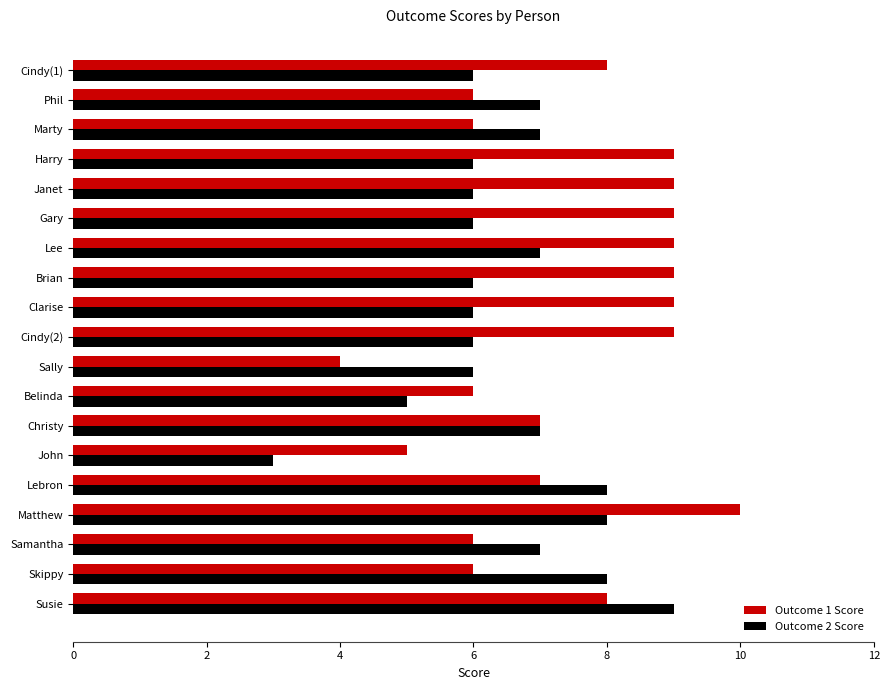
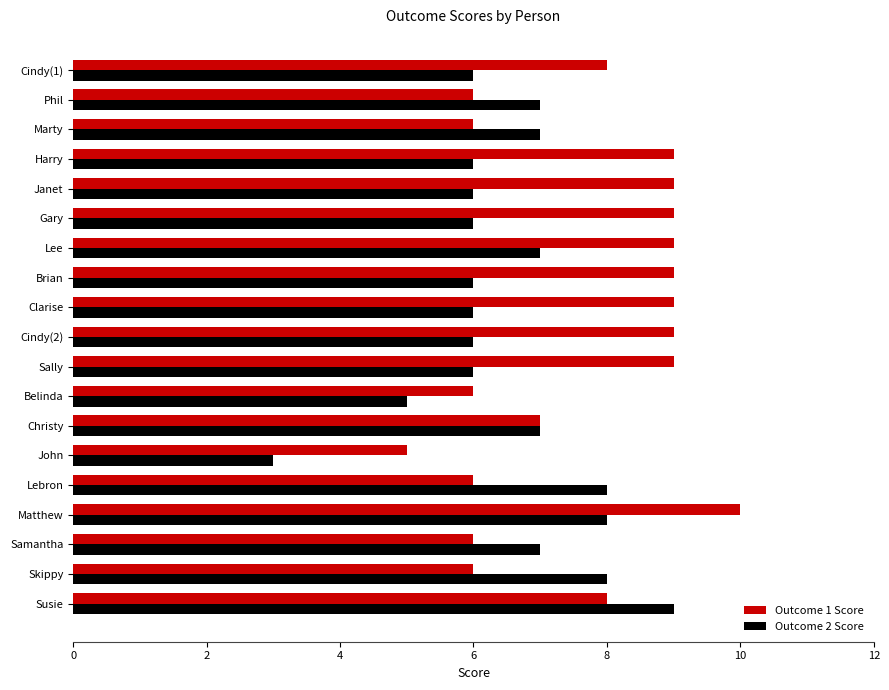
  {
    "Outcome 1 Score": {
      "Cindy(1)": 8,
      "Phil": 6,
      "Marty": 6,
      "Harry": 9,
      "Janet": 9,
      "Gary": 9,
      "Lee": 9,
      "Brian": 9,
      "Clarise": 9,
      "Cindy(2)": 9,
-     "Sally": 4,
+     "Sally": 9,
      "Belinda": 6,
      "Christy": 7,
      "John": 5,
-     "Lebron": 7,
+     "Lebron": 6,
      "Matthew": 10,
      "Samantha": 6,
      "Skippy": 6,
      "Susie": 8
    },
    "Outcome 2 Score": {
      "Cindy(1)": 6,
      "Phil": 7,
      "Marty": 7,
      "Harry": 6,
      "Janet": 6,
      "Gary": 6,
      "Lee": 7,
      "Brian": 6,
      "Clarise": 6,
      "Cindy(2)": 6,
      "Sally": 6,
      "Belinda": 5,
      "Christy": 7,
      "John": 3,
      "Lebron": 8,
      "Matthew": 8,
      "Samantha": 7,
      "Skippy": 8,
      "Susie": 9
    }
  }
